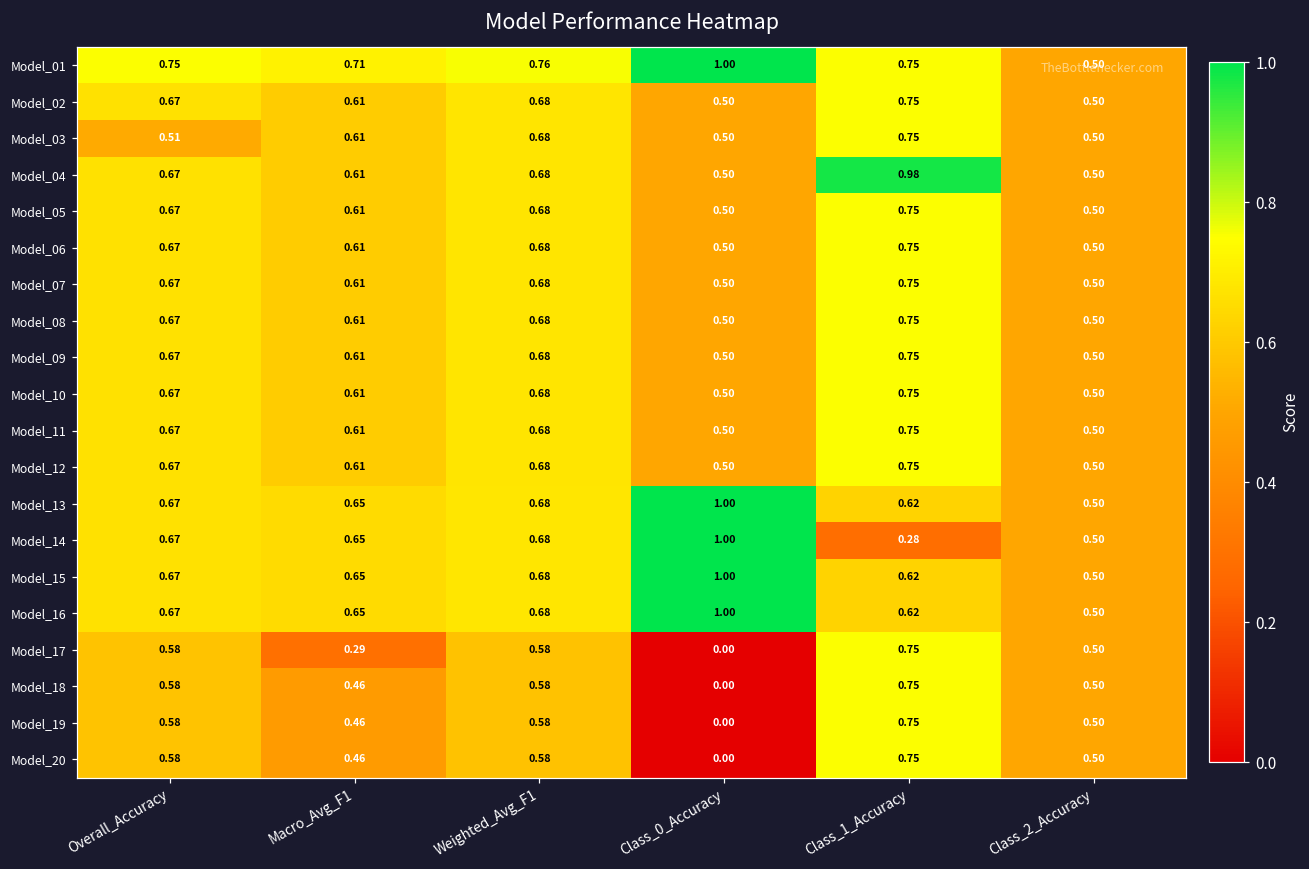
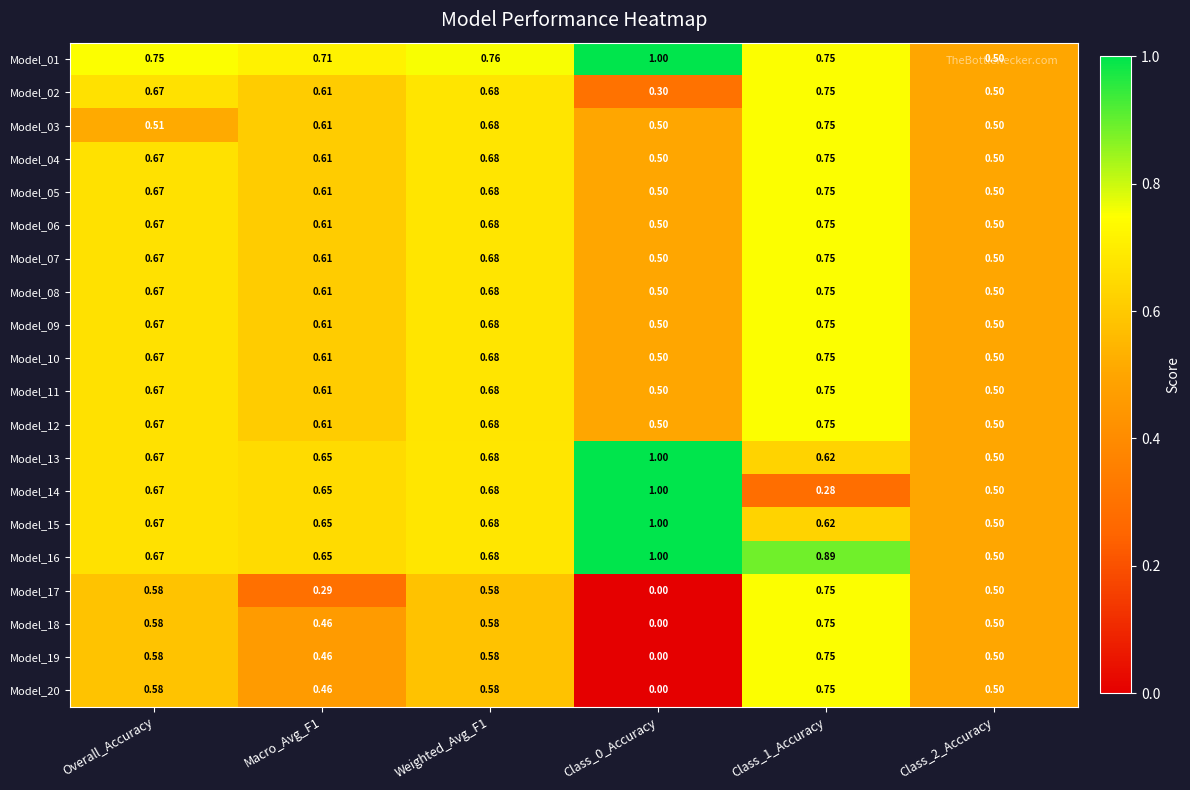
  {
    "Model_01": {
      "Overall_Accuracy": 0.75,
      "Macro_Avg_F1": 0.71,
      "Weighted_Avg_F1": 0.76,
      "Class_0_Accuracy": 1.00,
      "Class_1_Accuracy": 0.75
    },
    "Model_02": {
      "Overall_Accuracy": 0.67,
      "Macro_Avg_F1": 0.61,
      "Weighted_Avg_F1": 0.68,
-     "Class_0_Accuracy": 0.50,
+     "Class_0_Accuracy": 0.30,
      "Class_1_Accuracy": 0.75,
      "Class_2_Accuracy": 0.50
    },
    "Model_03": {
      "Overall_Accuracy": 0.51,
      "Macro_Avg_F1": 0.61,
      "Weighted_Avg_F1": 0.68,
      "Class_0_Accuracy": 0.50,
      "Class_1_Accuracy": 0.75,
      "Class_2_Accuracy": 0.50
    },
    "Model_04": {
      "Overall_Accuracy": 0.67,
      "Macro_Avg_F1": 0.61,
      "Weighted_Avg_F1": 0.68,
      "Class_0_Accuracy": 0.50,
-     "Class_1_Accuracy": 0.98,
+     "Class_1_Accuracy": 0.75,
      "Class_2_Accuracy": 0.50
    },
    "Model_05": {
      "Overall_Accuracy": 0.67,
      "Macro_Avg_F1": 0.61,
      "Weighted_Avg_F1": 0.68,
      "Class_0_Accuracy": 0.50,
      "Class_1_Accuracy": 0.75,
      "Class_2_Accuracy": 0.50
    },
    "Model_06": {
      "Overall_Accuracy": 0.67,
      "Macro_Avg_F1": 0.61,
      "Weighted_Avg_F1": 0.68,
      "Class_0_Accuracy": 0.50,
      "Class_1_Accuracy": 0.75,
      "Class_2_Accuracy": 0.50
    },
    "Model_07": {
      "Overall_Accuracy": 0.67,
      "Macro_Avg_F1": 0.61,
      "Weighted_Avg_F1": 0.68,
      "Class_0_Accuracy": 0.50,
      "Class_1_Accuracy": 0.75,
      "Class_2_Accuracy": 0.50
    },
    "Model_08": {
      "Overall_Accuracy": 0.67,
      "Macro_Avg_F1": 0.61,
      "Weighted_Avg_F1": 0.68,
      "Class_0_Accuracy": 0.50,
      "Class_1_Accuracy": 0.75,
      "Class_2_Accuracy": 0.50
    },
    "Model_09": {
      "Overall_Accuracy": 0.67,
      "Macro_Avg_F1": 0.61,
      "Weighted_Avg_F1": 0.68,
      "Class_0_Accuracy": 0.50,
      "Class_1_Accuracy": 0.75,
      "Class_2_Accuracy": 0.50
    },
    "Model_10": {
      "Overall_Accuracy": 0.67,
      "Macro_Avg_F1": 0.61,
      "Weighted_Avg_F1": 0.68,
      "Class_0_Accuracy": 0.50,
      "Class_1_Accuracy": 0.75,
      "Class_2_Accuracy": 0.50
    },
    "Model_11": {
      "Overall_Accuracy": 0.67,
      "Macro_Avg_F1": 0.61,
      "Weighted_Avg_F1": 0.68,
      "Class_0_Accuracy": 0.50,
      "Class_1_Accuracy": 0.75,
      "Class_2_Accuracy": 0.50
    },
    "Model_12": {
      "Overall_Accuracy": 0.67,
      "Macro_Avg_F1": 0.61,
      "Weighted_Avg_F1": 0.68,
      "Class_0_Accuracy": 0.50,
      "Class_1_Accuracy": 0.75,
      "Class_2_Accuracy": 0.50
    },
    "Model_13": {
      "Overall_Accuracy": 0.67,
      "Macro_Avg_F1": 0.65,
      "Weighted_Avg_F1": 0.68,
      "Class_0_Accuracy": 1.00,
      "Class_1_Accuracy": 0.62,
      "Class_2_Accuracy": 0.50
    },
    "Model_14": {
      "Overall_Accuracy": 0.67,
      "Macro_Avg_F1": 0.65,
      "Weighted_Avg_F1": 0.68,
      "Class_0_Accuracy": 1.00,
      "Class_1_Accuracy": 0.28,
      "Class_2_Accuracy": 0.50
    },
    "Model_15": {
      "Overall_Accuracy": 0.67,
      "Macro_Avg_F1": 0.65,
      "Weighted_Avg_F1": 0.68,
      "Class_0_Accuracy": 1.00,
      "Class_1_Accuracy": 0.62,
      "Class_2_Accuracy": 0.50
    },
    "Model_16": {
      "Overall_Accuracy": 0.67,
      "Macro_Avg_F1": 0.65,
      "Weighted_Avg_F1": 0.68,
      "Class_0_Accuracy": 1.00,
-     "Class_1_Accuracy": 0.62,
+     "Class_1_Accuracy": 0.89,
      "Class_2_Accuracy": 0.50
    },
    "Model_17": {
      "Overall_Accuracy": 0.58,
      "Macro_Avg_F1": 0.29,
      "Weighted_Avg_F1": 0.58,
      "Class_0_Accuracy": 0.00,
      "Class_1_Accuracy": 0.75,
      "Class_2_Accuracy": 0.50
    },
    "Model_18": {
      "Overall_Accuracy": 0.58,
      "Macro_Avg_F1": 0.46,
      "Weighted_Avg_F1": 0.58,
      "Class_0_Accuracy": 0.00,
      "Class_1_Accuracy": 0.75,
      "Class_2_Accuracy": 0.50
    },
    "Model_19": {
      "Overall_Accuracy": 0.58,
      "Macro_Avg_F1": 0.46,
      "Weighted_Avg_F1": 0.58,
      "Class_0_Accuracy": 0.00,
      "Class_1_Accuracy": 0.75,
      "Class_2_Accuracy": 0.50
    },
    "Model_20": {
      "Overall_Accuracy": 0.58,
      "Macro_Avg_F1": 0.46,
      "Weighted_Avg_F1": 0.58,
      "Class_0_Accuracy": 0.00,
      "Class_1_Accuracy": 0.75,
      "Class_2_Accuracy": 0.50
    }
  }
